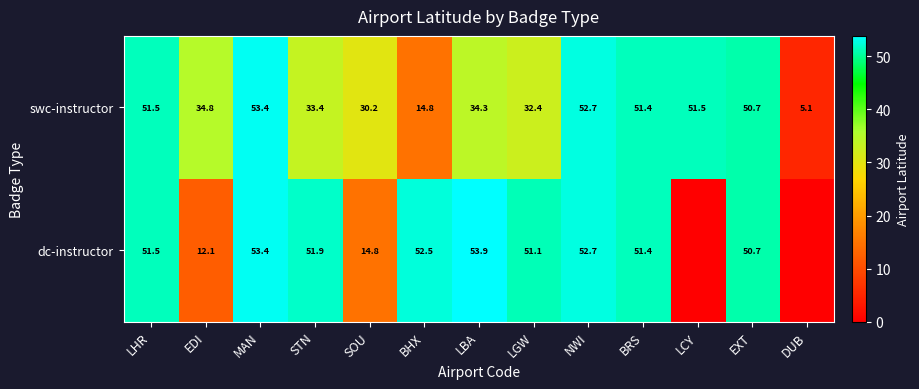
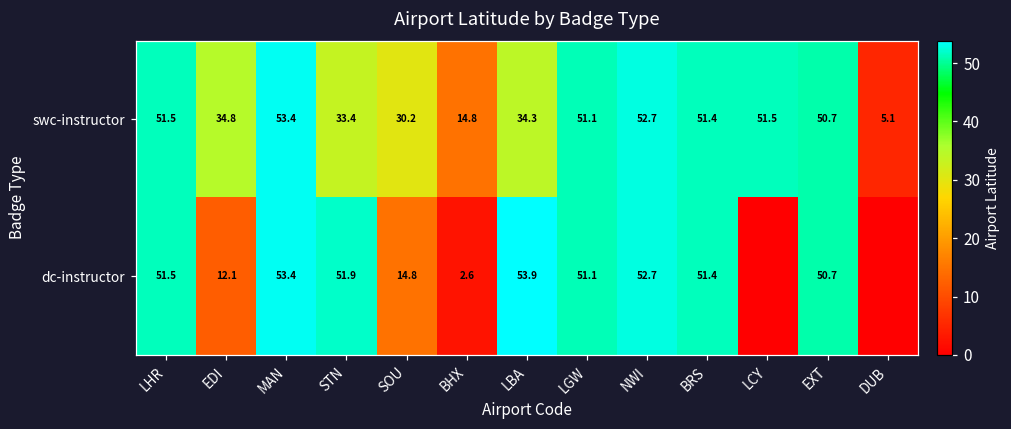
  {
    "swc-instructor": {
      "LHR": 51.5,
      "EDI": 34.8,
      "MAN": 53.4,
      "STN": 33.4,
      "SOU": 30.2,
      "BHX": 14.8,
      "LBA": 34.3,
-     "LGW": 32.4,
+     "LGW": 51.1,
      "NWI": 52.7,
      "BRS": 51.4,
      "LCY": 51.5,
      "EXT": 50.7,
      "DUB": 5.1
    },
    "dc-instructor": {
      "LHR": 51.5,
      "EDI": 12.1,
      "MAN": 53.4,
      "STN": 51.9,
      "SOU": 14.8,
-     "BHX": 52.5,
+     "BHX": 2.6,
      "LBA": 53.9,
      "LGW": 51.1,
      "NWI": 52.7,
      "BRS": 51.4,
      "EXT": 50.7
    }
  }
